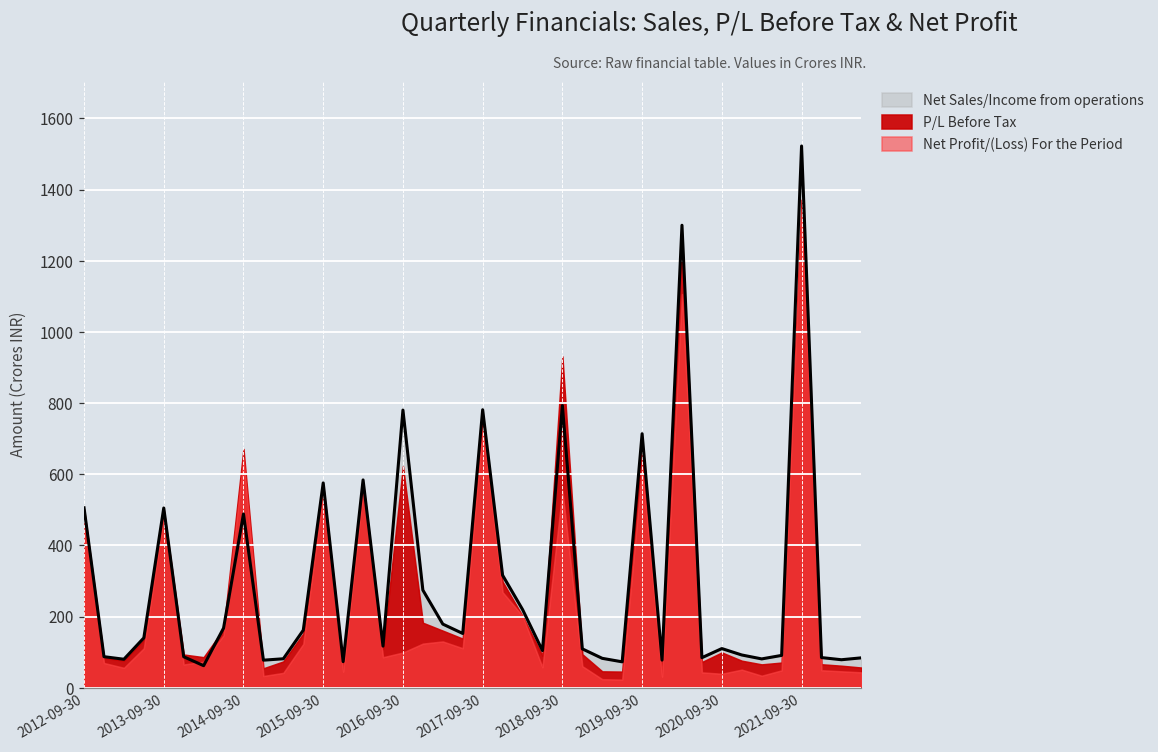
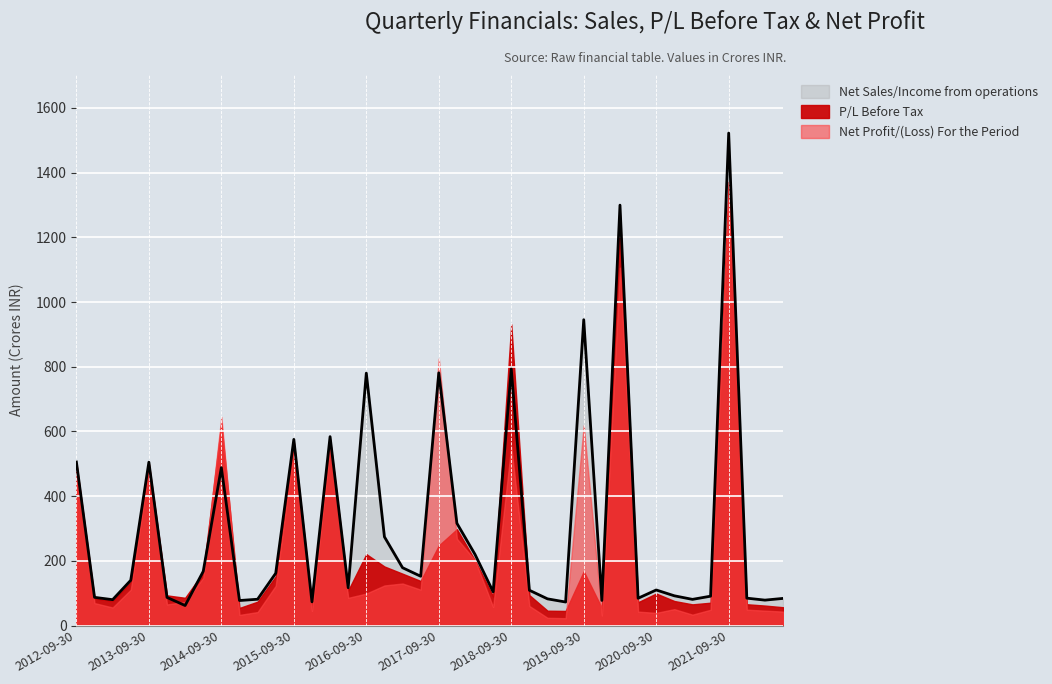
  {
    "Net Sales/Income from operations": {
      "2014-09-30": 490,
      "2015-09-30": 580,
      "2016-09-30": 780,
      "2017-09-30": 780,
      "2018-09-30": 790,
-     "2019-09-30": 710,
+     "2019-09-30": 950,
      "2020-09-30": 110,
      "2021-09-30": 1520
    },
    "P/L Before Tax": {
-     "2014-09-30": 670,
+     "2014-09-30": 630,
      "2015-09-30": 570,
-     "2016-09-30": 620,
-     "2017-09-30": 770,
+     "2016-09-30": 220,
+     "2017-09-30": 250,
      "2018-09-30": 930,
-     "2019-09-30": 690,
+     "2019-09-30": 170,
      "2020-09-30": 100,
      "2021-09-30": 1370
    },
    "Net Profit/(Loss) For the Period": {
      "2012-09-30": 490,
      "2013-09-30": 480,
      "2014-09-30": 640,
      "2015-09-30": 550,
      "2016-09-30": 100,
-     "2017-09-30": 730,
+     "2017-09-30": 830,
      "2018-09-30": 550,
      "2019-09-30": 620,
      "2020-09-30": 40,
      "2021-09-30": 1350
    }
  }
